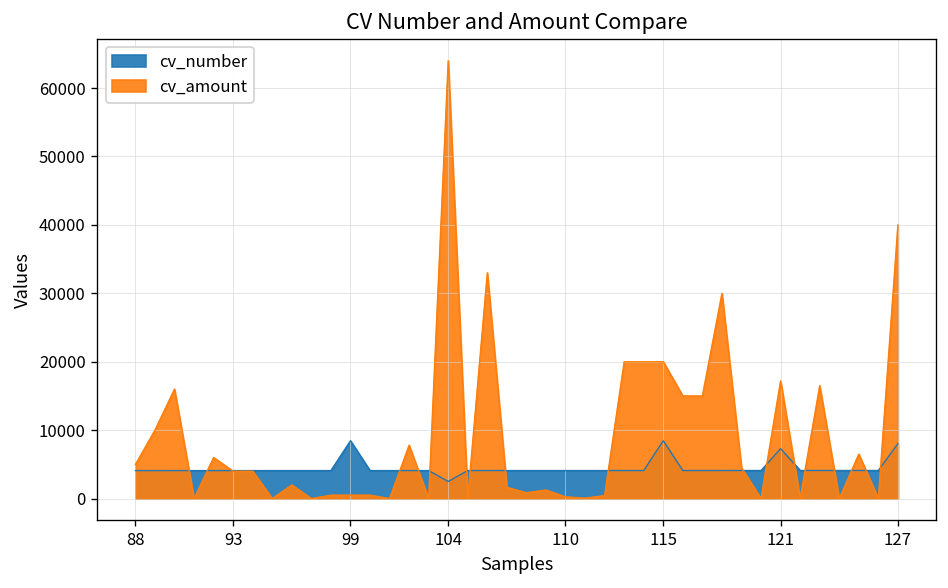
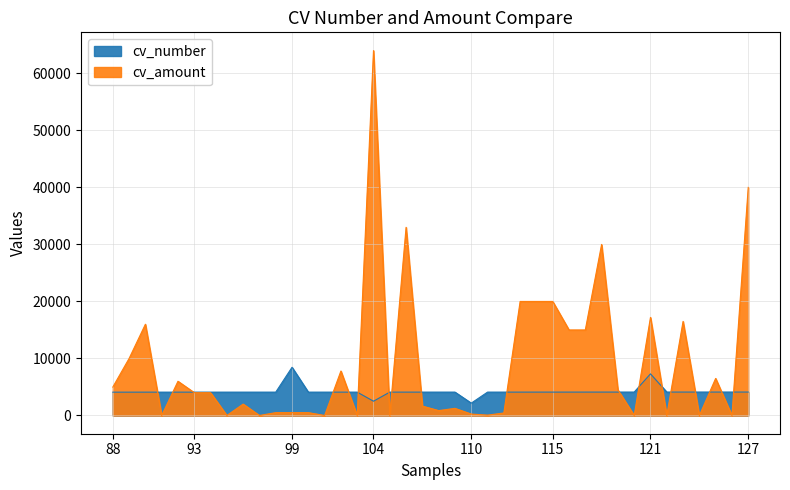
  {
    "cv_number": {
      "88": 4000,
      "99": 8000,
      "104": 3000,
-     "110": 4000,
-     "115": 8000,
+     "110": 2000,
+     "115": 4000,
      "121": 7000,
-     "127": 8000
+     "127": 4000
    },
    "cv_amount": {
      "88": 5000,
      "99": 1000,
      "104": 64000,
      "110": 0,
      "115": 20000,
      "121": 17000,
      "127": 40000
    }
  }
